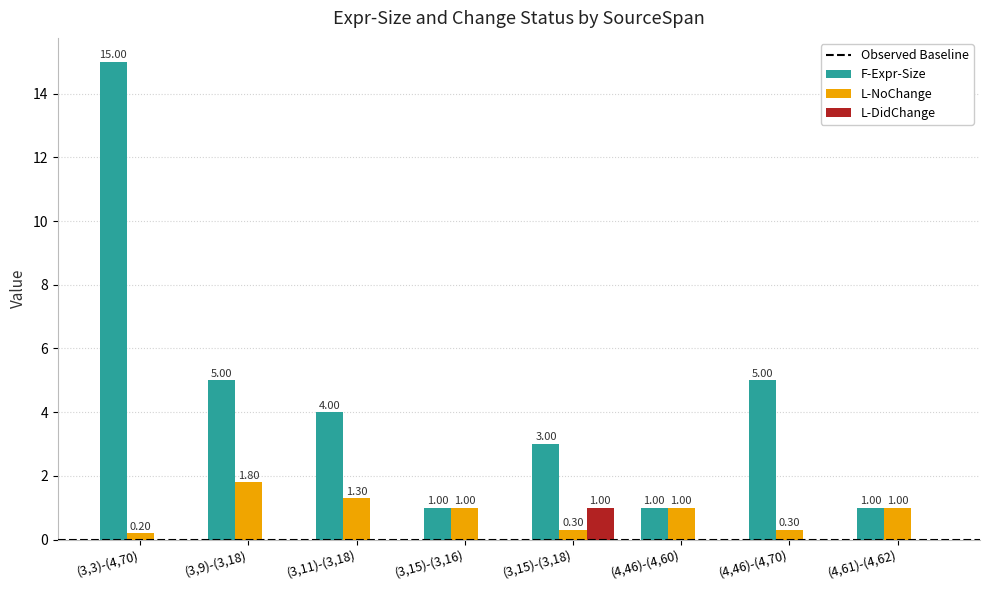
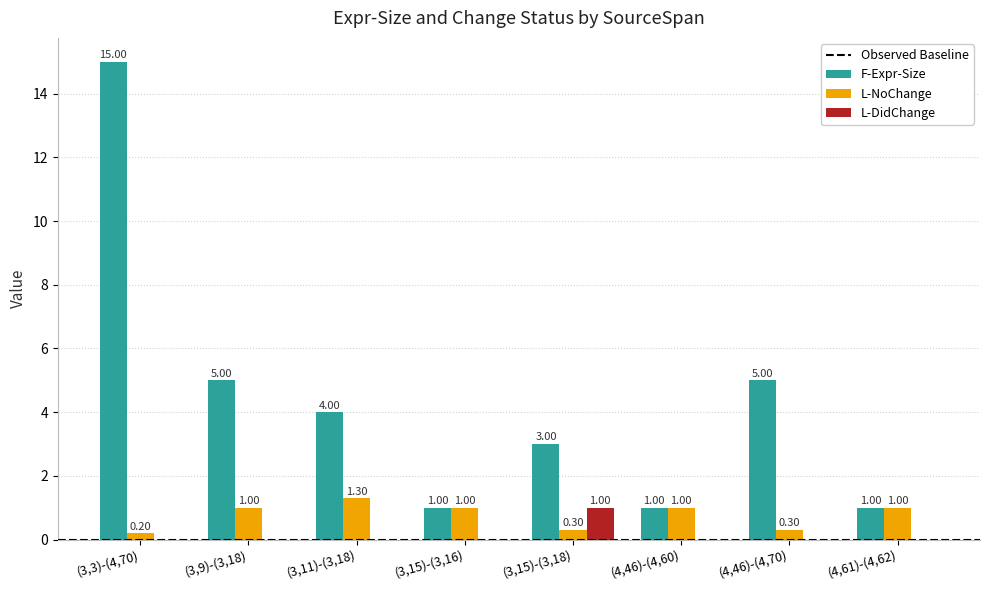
  {
    "F-Expr-Size": {
      "(3,3)-(4,70)": 15.00,
      "(3,9)-(3,18)": 5.00,
      "(3,11)-(3,18)": 4.00,
      "(3,15)-(3,16)": 1.00,
      "(3,15)-(3,18)": 3.00,
      "(4,46)-(4,60)": 1.00,
      "(4,46)-(4,70)": 5.00,
      "(4,61)-(4,62)": 1.00
    },
    "L-NoChange": {
      "(3,3)-(4,70)": 0.20,
-     "(3,9)-(3,18)": 1.80,
+     "(3,9)-(3,18)": 1.00,
      "(3,11)-(3,18)": 1.30,
      "(3,15)-(3,16)": 1.00,
      "(3,15)-(3,18)": 0.30,
      "(4,46)-(4,60)": 1.00,
      "(4,46)-(4,70)": 0.30,
      "(4,61)-(4,62)": 1.00
    },
    "L-DidChange": {
      "(3,15)-(3,18)": 1.00
    }
  }
